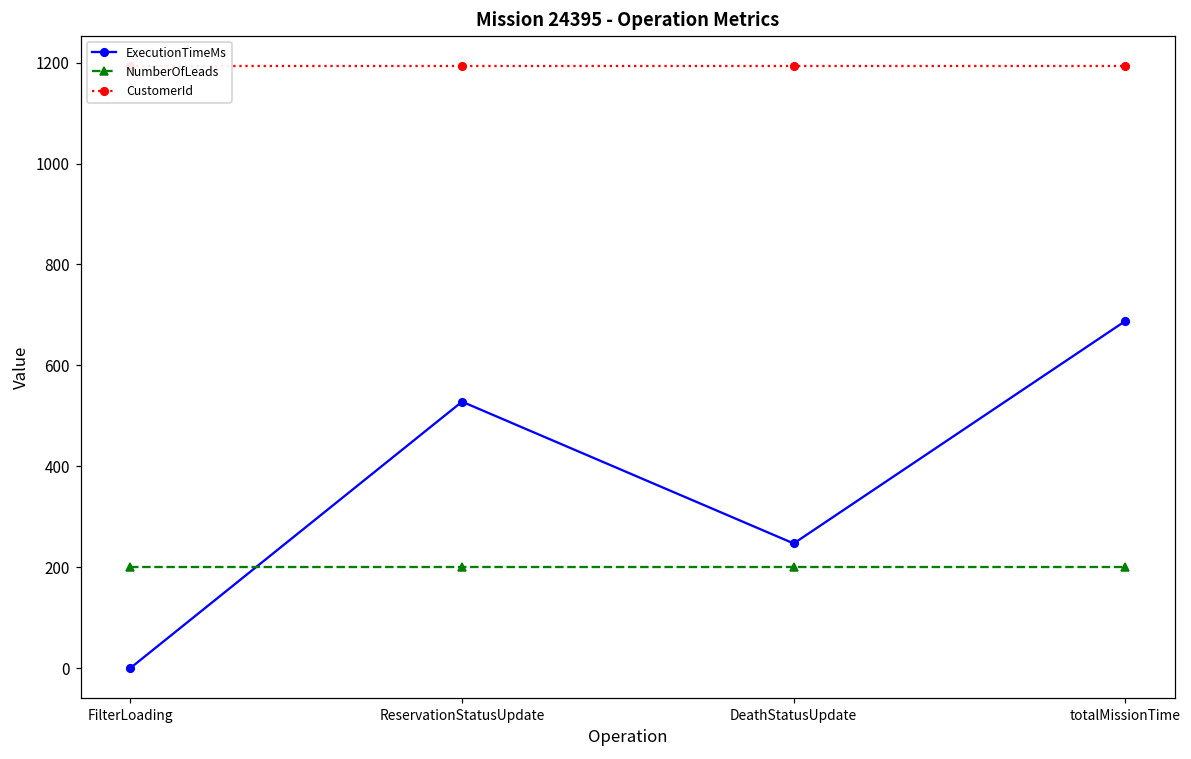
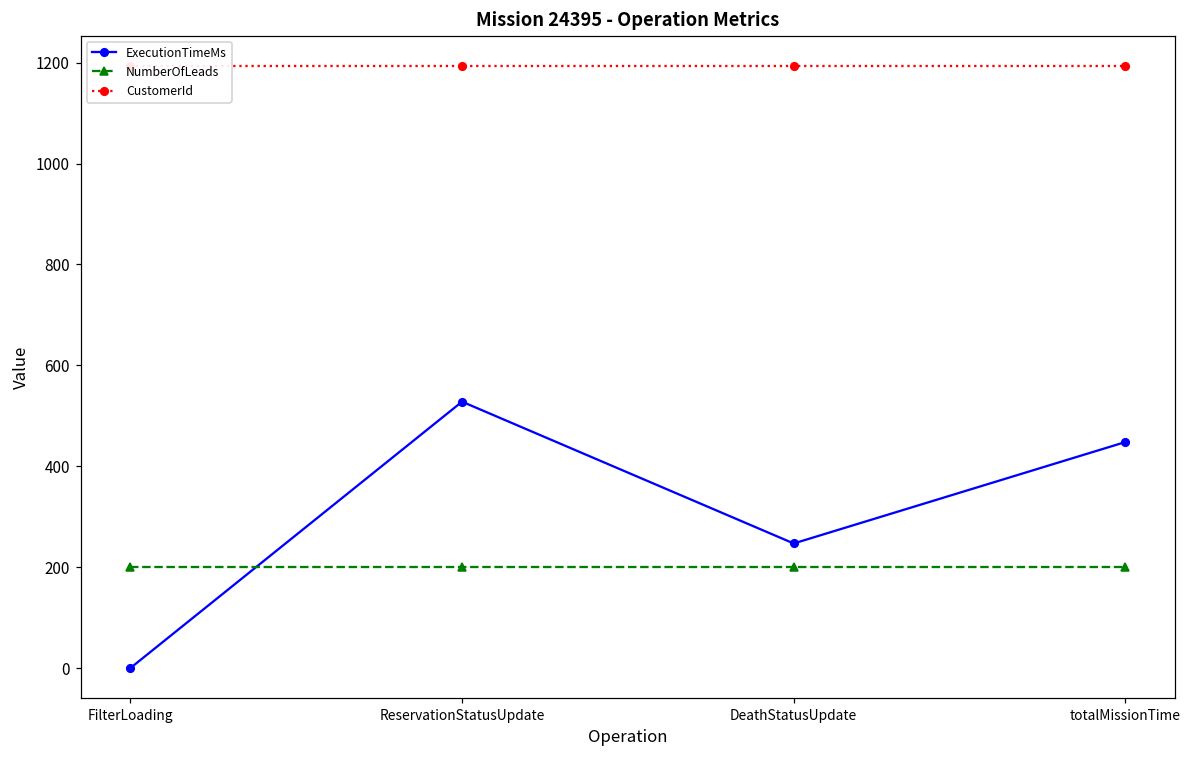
  {
    "ExecutionTimeMs": {
      "FilterLoading": 0,
      "ReservationStatusUpdate": 530,
      "DeathStatusUpdate": 250,
-     "totalMissionTime": 690
+     "totalMissionTime": 450
    },
    "NumberOfLeads": {
      "FilterLoading": 200,
      "ReservationStatusUpdate": 200,
      "DeathStatusUpdate": 200,
      "totalMissionTime": 200
    },
    "CustomerId": {
      "ReservationStatusUpdate": 1190,
      "DeathStatusUpdate": 1190,
      "totalMissionTime": 1190
    }
  }
